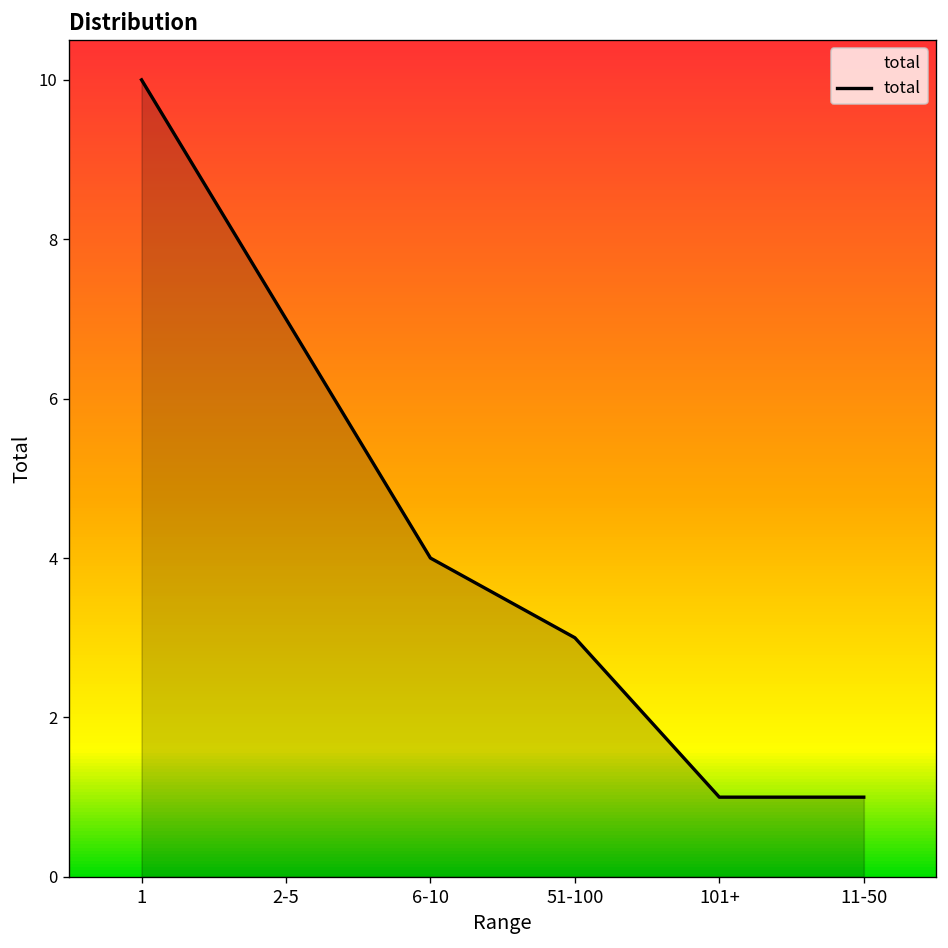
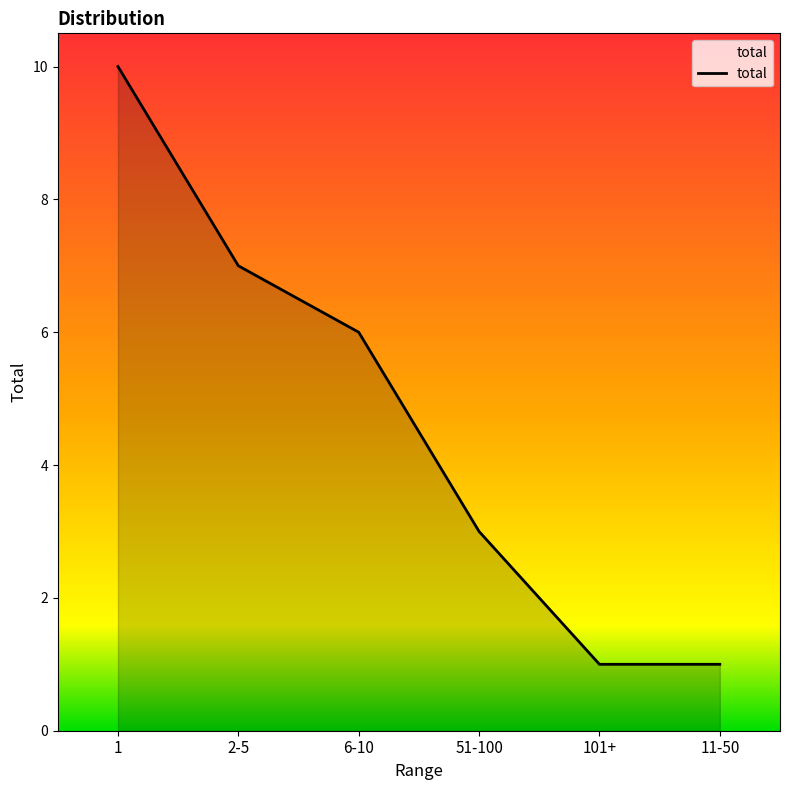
  {
    "1": 10,
    "2-5": 7,
-   "6-10": 4,
+   "6-10": 6,
    "51-100": 3,
    "101+": 1,
    "11-50": 1
  }
